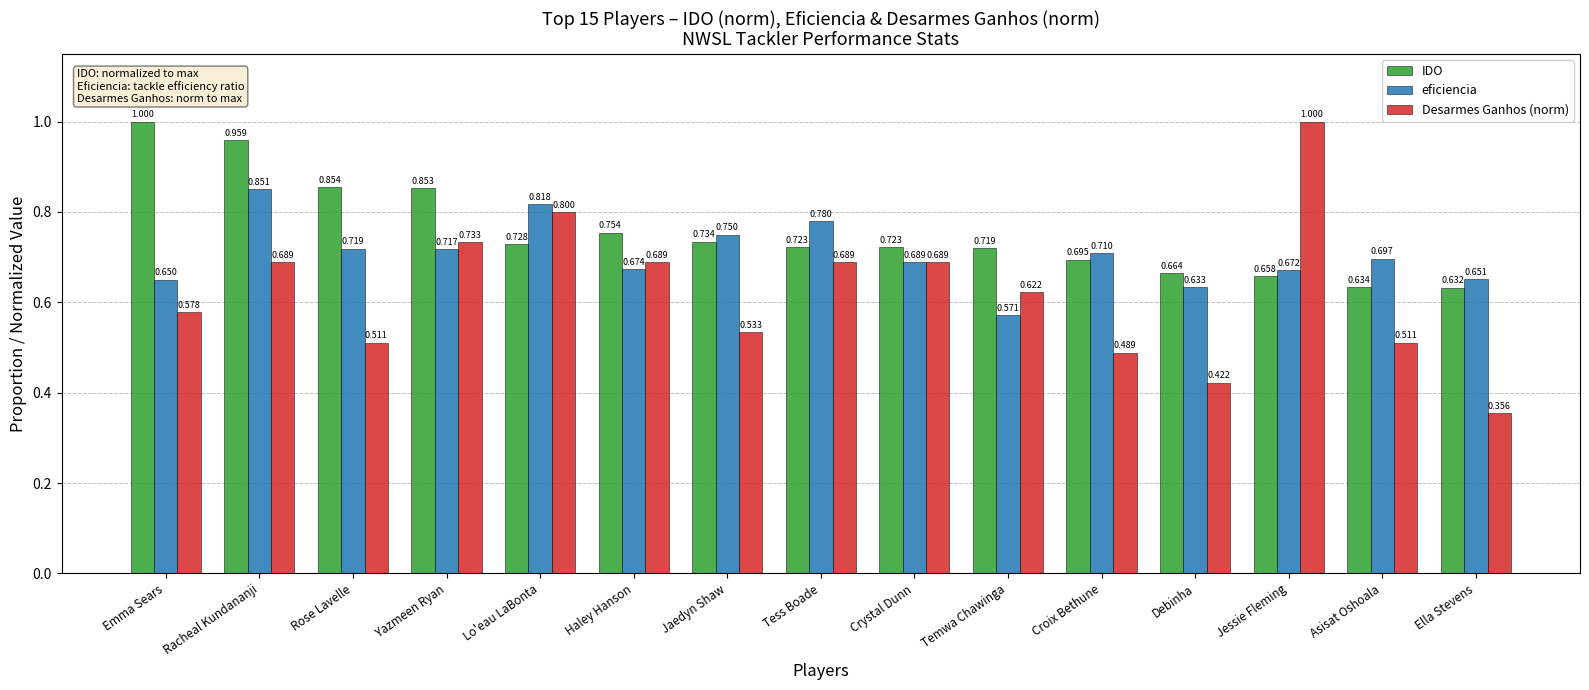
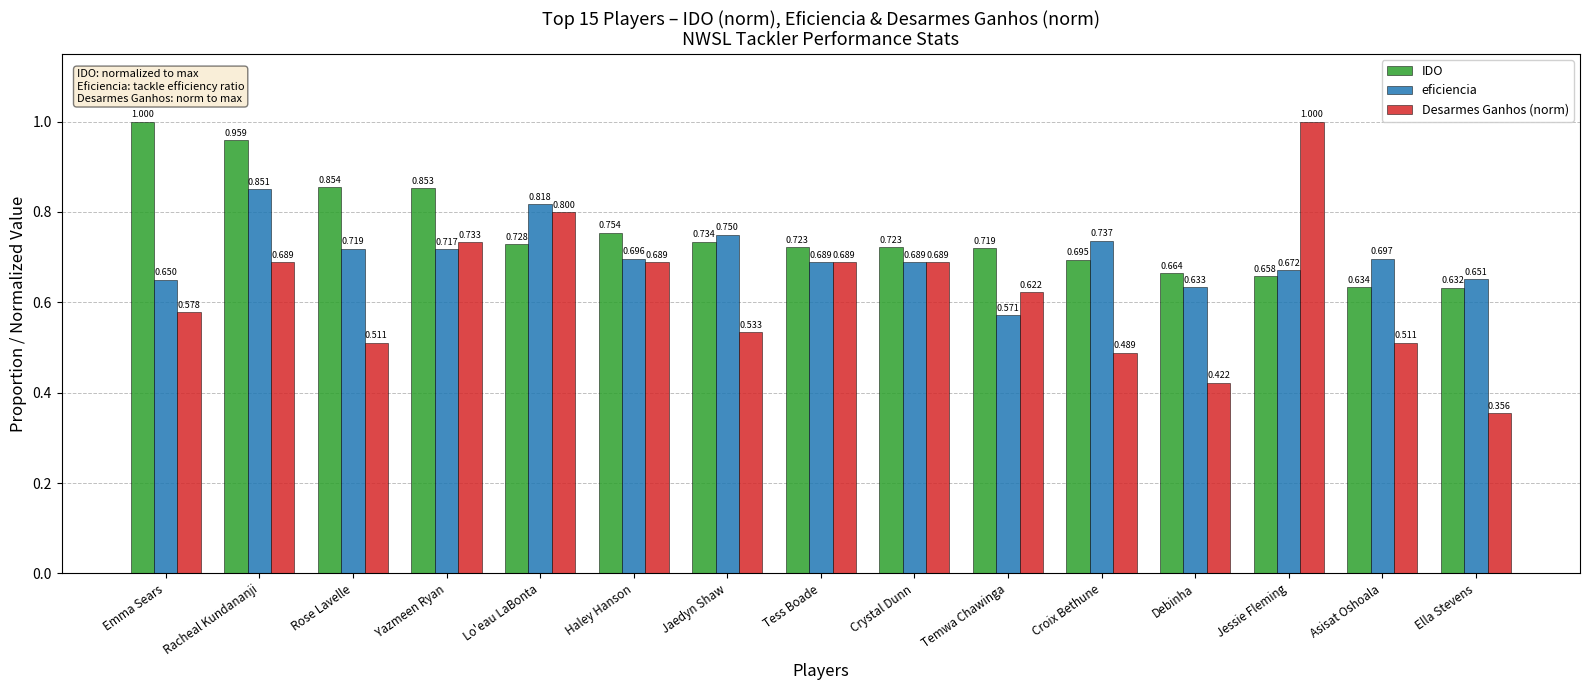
  {
    "IDO": {
      "Emma Sears": 1.000,
      "Racheal Kundananji": 0.959,
      "Rose Lavelle": 0.854,
      "Yazmeen Ryan": 0.853,
      "Lo'eau LaBonta": 0.728,
      "Haley Hanson": 0.754,
      "Jaedyn Shaw": 0.734,
      "Tess Boade": 0.723,
      "Crystal Dunn": 0.723,
      "Temwa Chawinga": 0.719,
      "Croix Bethune": 0.695,
      "Debinha": 0.664,
      "Jessie Fleming": 0.658,
      "Asisat Oshoala": 0.634,
      "Ella Stevens": 0.632
    },
    "eficiencia": {
      "Emma Sears": 0.650,
      "Racheal Kundananji": 0.851,
      "Rose Lavelle": 0.719,
      "Yazmeen Ryan": 0.717,
      "Lo'eau LaBonta": 0.818,
-     "Haley Hanson": 0.674,
+     "Haley Hanson": 0.696,
      "Jaedyn Shaw": 0.750,
-     "Tess Boade": 0.780,
+     "Tess Boade": 0.689,
      "Crystal Dunn": 0.689,
      "Temwa Chawinga": 0.571,
-     "Croix Bethune": 0.710,
+     "Croix Bethune": 0.737,
      "Debinha": 0.633,
      "Jessie Fleming": 0.672,
      "Asisat Oshoala": 0.697,
      "Ella Stevens": 0.651
    },
    "Desarmes Ganhos (norm)": {
      "Emma Sears": 0.578,
      "Racheal Kundananji": 0.689,
      "Rose Lavelle": 0.511,
      "Yazmeen Ryan": 0.733,
      "Lo'eau LaBonta": 0.800,
      "Haley Hanson": 0.689,
      "Jaedyn Shaw": 0.533,
      "Tess Boade": 0.689,
      "Crystal Dunn": 0.689,
      "Temwa Chawinga": 0.622,
      "Croix Bethune": 0.489,
      "Debinha": 0.422,
      "Jessie Fleming": 1.000,
      "Asisat Oshoala": 0.511,
      "Ella Stevens": 0.356
    }
  }
